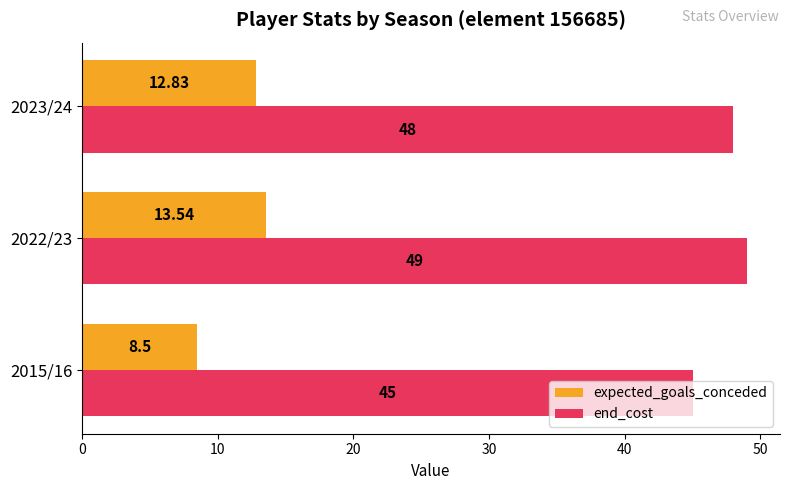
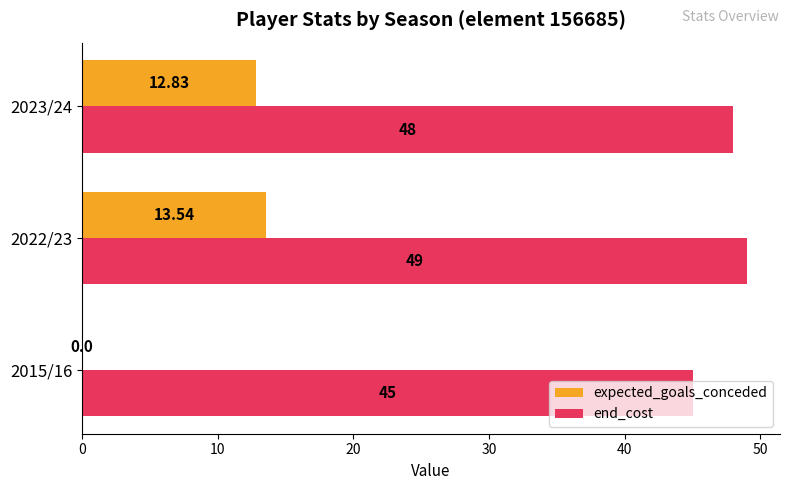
  {
    "expected_goals_conceded": {
      "2023/24": 12.83,
      "2022/23": 13.54,
-     "2015/16": 8.5
+     "2015/16": 0.0
    },
    "end_cost": {
      "2023/24": 48,
      "2022/23": 49
    }
  }
